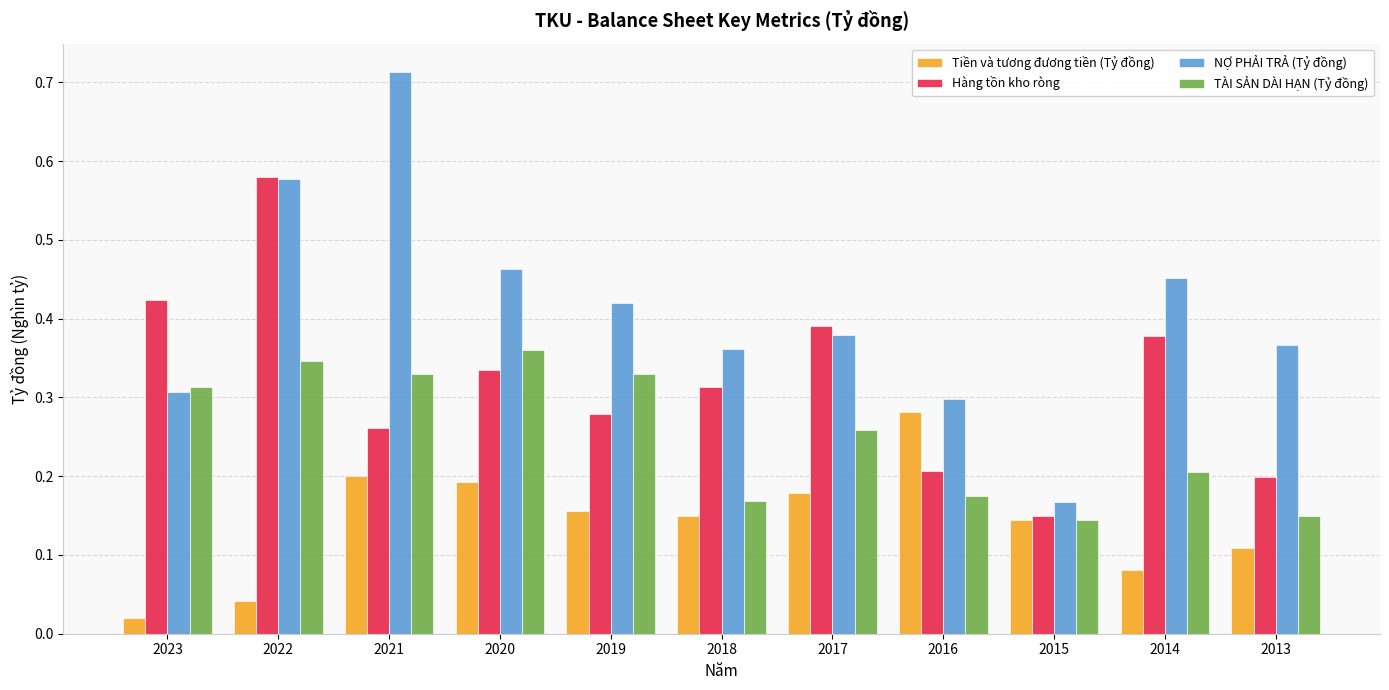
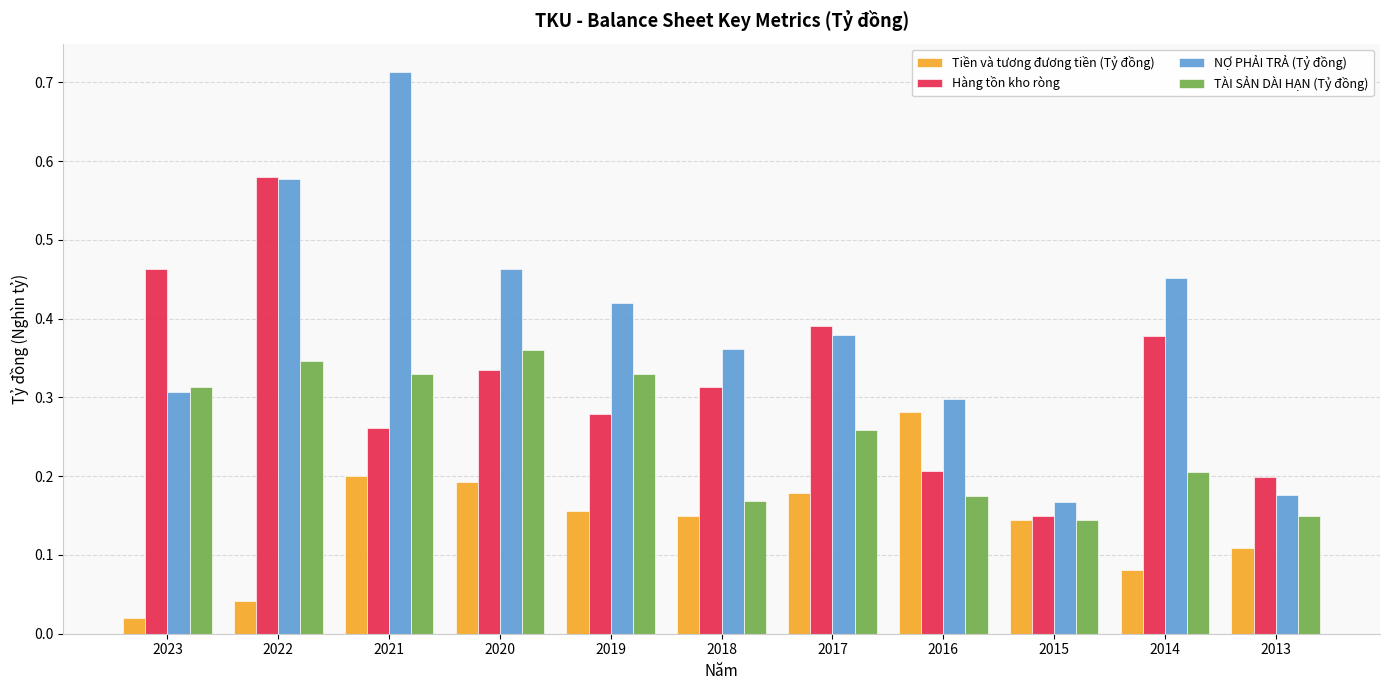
  {
    "Tiền và tương đương tiền (Tỷ đồng)": {
      "2023": 0.02,
      "2022": 0.04,
      "2021": 0.20,
      "2020": 0.19,
      "2019": 0.16,
      "2018": 0.15,
      "2017": 0.18,
      "2016": 0.28,
      "2015": 0.14,
      "2014": 0.08,
      "2013": 0.11
    },
    "Hàng tồn kho ròng": {
-     "2023": 0.42,
+     "2023": 0.46,
      "2022": 0.58,
      "2021": 0.26,
      "2020": 0.33,
      "2019": 0.28,
      "2018": 0.31,
      "2017": 0.39,
      "2016": 0.21,
      "2015": 0.15,
      "2014": 0.38,
      "2013": 0.20
    },
    "NỢ PHẢI TRẢ (Tỷ đồng)": {
      "2023": 0.31,
      "2022": 0.58,
      "2021": 0.71,
      "2020": 0.46,
      "2019": 0.42,
      "2018": 0.36,
      "2017": 0.38,
      "2016": 0.30,
      "2015": 0.17,
      "2014": 0.45,
-     "2013": 0.37
+     "2013": 0.18
    },
    "TÀI SẢN DÀI HẠN (Tỷ đồng)": {
      "2023": 0.31,
      "2022": 0.35,
      "2021": 0.33,
      "2020": 0.36,
      "2019": 0.33,
      "2018": 0.17,
      "2017": 0.26,
      "2016": 0.18,
      "2015": 0.14,
      "2014": 0.21,
      "2013": 0.15
    }
  }
